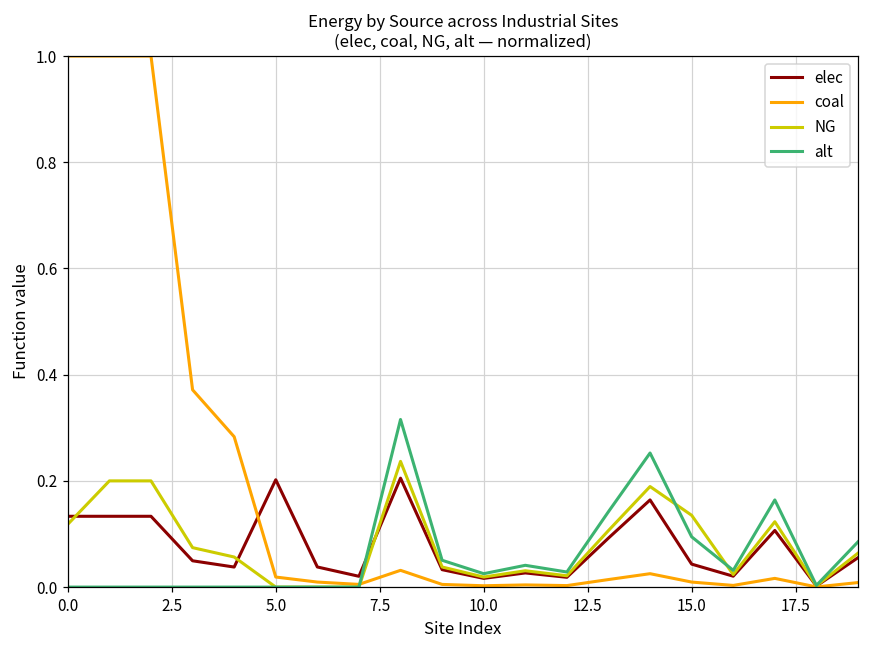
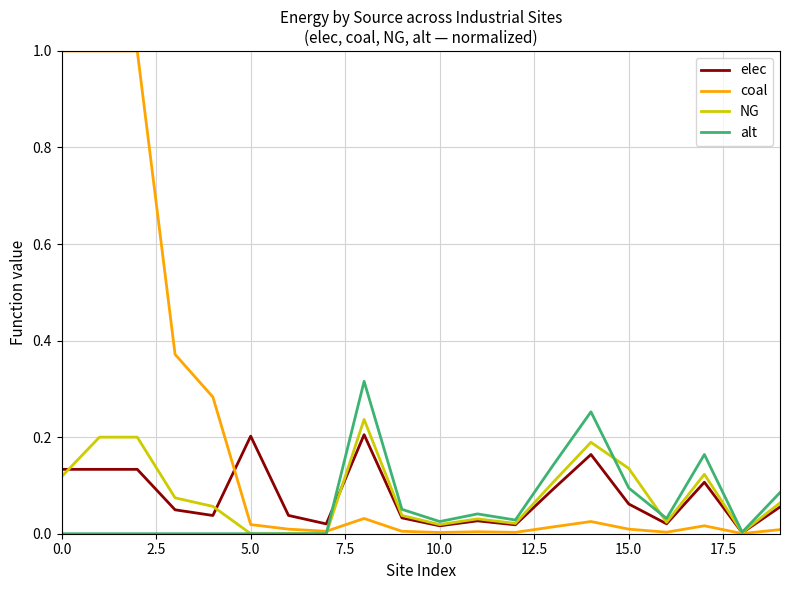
  {
    "elec": {
      "0.0": 0.13,
      "5.0": 0.20,
-     "15.0": 0.04
+     "15.0": 0.06
    },
    "coal": {
      "0.0": 1.00,
      "5.0": 0.02,
      "10.0": 0.00,
      "15.0": 0.01
    },
    "NG": {
      "0.0": 0.12,
      "15.0": 0.14
    },
    "alt": {
      "0.0": 0.00,
      "10.0": 0.03,
      "15.0": 0.09
    }
  }
